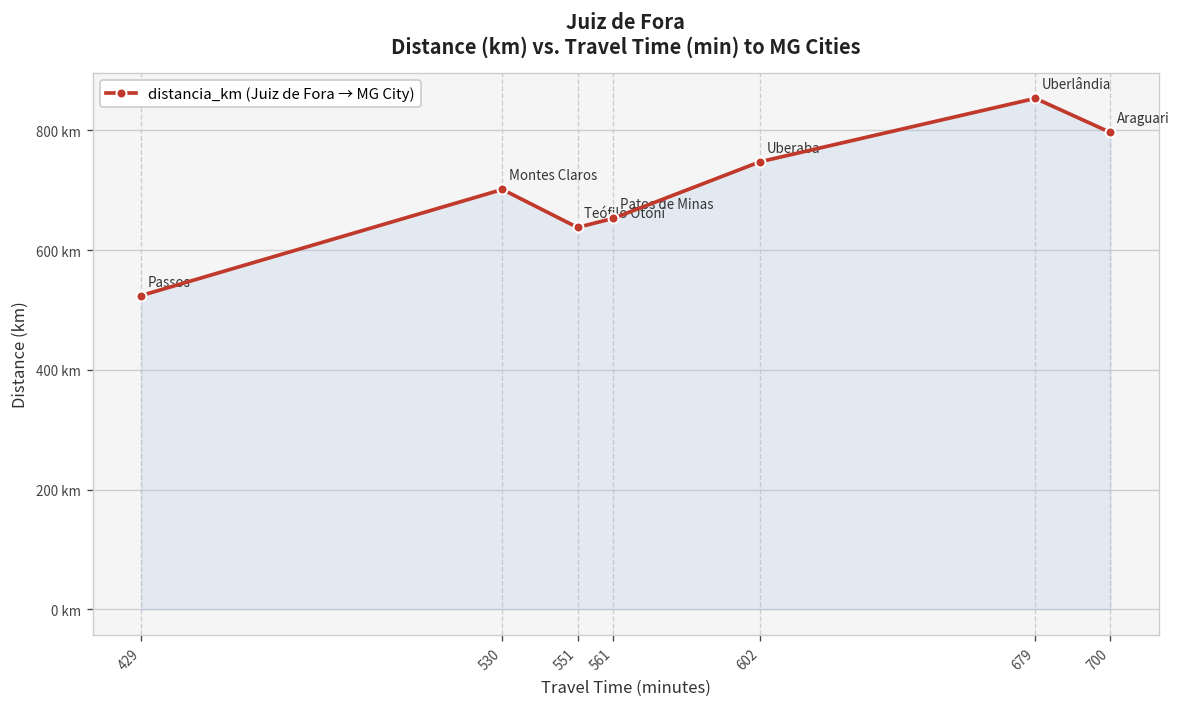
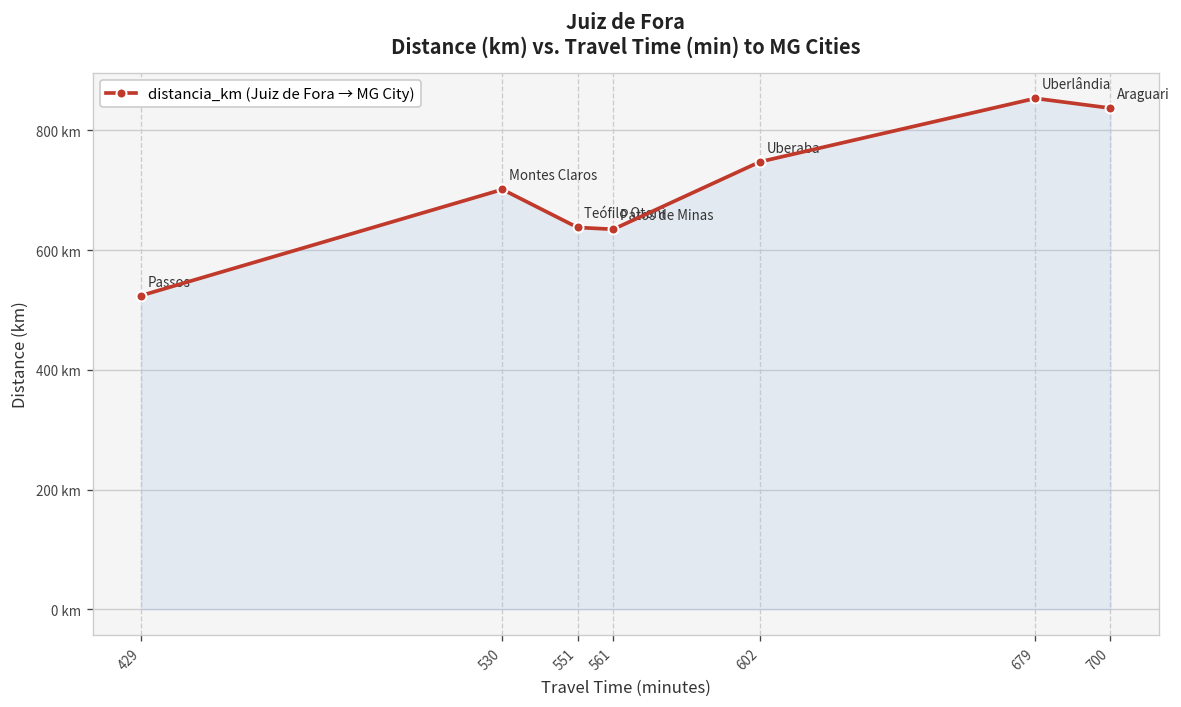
  {
    "429": "520 km",
    "530": "700 km",
    "551": "640 km",
-   "561": "650 km",
+   "561": "630 km",
    "602": "750 km",
    "679": "850 km",
-   "700": "800 km"
+   "700": "840 km"
  }
